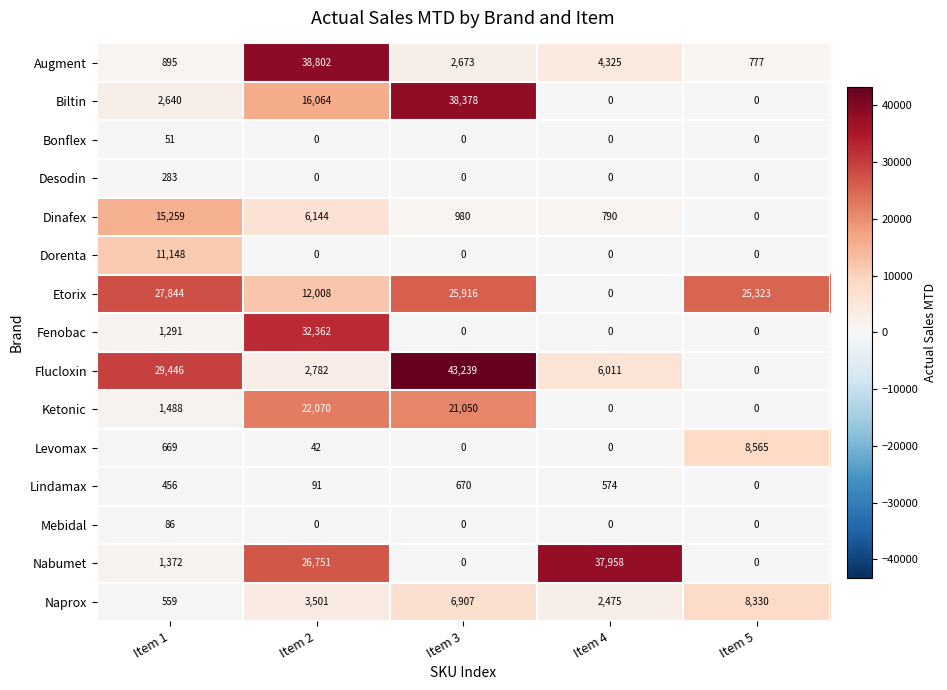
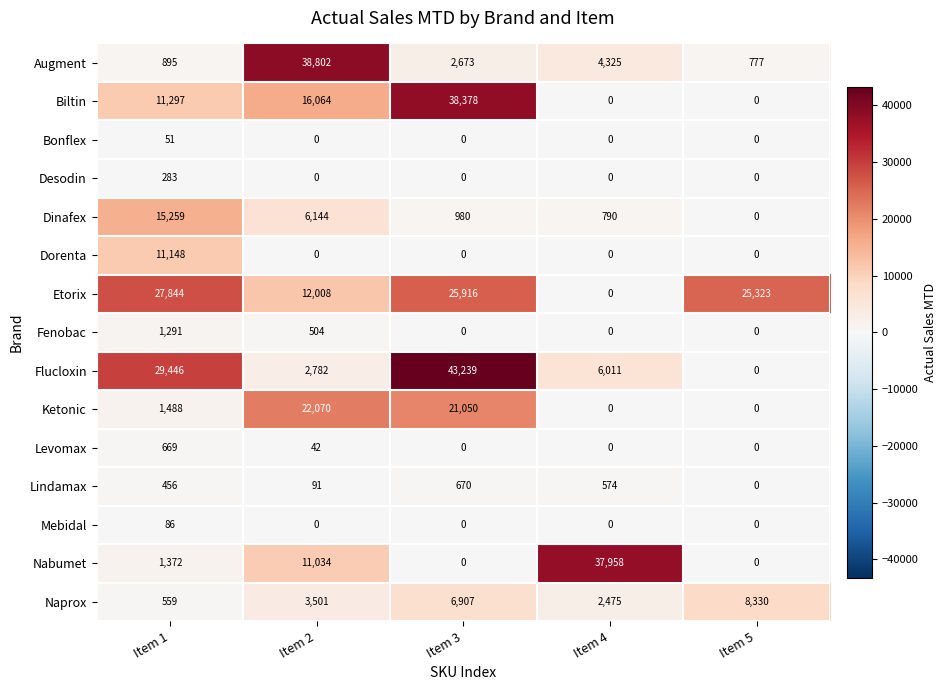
  {
    "Augment": {
      "Item 1": "895",
      "Item 2": "38,802",
      "Item 3": "2,673",
      "Item 4": "4,325",
      "Item 5": "777"
    },
    "Biltin": {
-     "Item 1": "2,640",
+     "Item 1": "11,297",
      "Item 2": "16,064",
      "Item 3": "38,378",
      "Item 4": "0",
      "Item 5": "0"
    },
    "Bonflex": {
      "Item 1": "51",
      "Item 2": "0",
      "Item 3": "0",
      "Item 4": "0",
      "Item 5": "0"
    },
    "Desodin": {
      "Item 1": "283",
      "Item 2": "0",
      "Item 3": "0",
      "Item 4": "0",
      "Item 5": "0"
    },
    "Dinafex": {
      "Item 1": "15,259",
      "Item 2": "6,144",
      "Item 3": "980",
      "Item 4": "790",
      "Item 5": "0"
    },
    "Dorenta": {
      "Item 1": "11,148",
      "Item 2": "0",
      "Item 3": "0",
      "Item 4": "0",
      "Item 5": "0"
    },
    "Etorix": {
      "Item 1": "27,844",
      "Item 2": "12,008",
      "Item 3": "25,916",
      "Item 4": "0",
      "Item 5": "25,323"
    },
    "Fenobac": {
      "Item 1": "1,291",
-     "Item 2": "32,362",
+     "Item 2": "504",
      "Item 3": "0",
      "Item 4": "0",
      "Item 5": "0"
    },
    "Flucloxin": {
      "Item 1": "29,446",
      "Item 2": "2,782",
      "Item 3": "43,239",
      "Item 4": "6,011",
      "Item 5": "0"
    },
    "Ketonic": {
      "Item 1": "1,488",
      "Item 2": "22,070",
      "Item 3": "21,050",
      "Item 4": "0",
      "Item 5": "0"
    },
    "Levomax": {
      "Item 1": "669",
      "Item 2": "42",
      "Item 3": "0",
      "Item 4": "0",
-     "Item 5": "8,565"
+     "Item 5": "0"
    },
    "Lindamax": {
      "Item 1": "456",
      "Item 2": "91",
      "Item 3": "670",
      "Item 4": "574",
      "Item 5": "0"
    },
    "Mebidal": {
      "Item 1": "86",
      "Item 2": "0",
      "Item 3": "0",
      "Item 4": "0",
      "Item 5": "0"
    },
    "Nabumet": {
      "Item 1": "1,372",
-     "Item 2": "26,751",
+     "Item 2": "11,034",
      "Item 3": "0",
      "Item 4": "37,958",
      "Item 5": "0"
    },
    "Naprox": {
      "Item 1": "559",
      "Item 2": "3,501",
      "Item 3": "6,907",
      "Item 4": "2,475",
      "Item 5": "8,330"
    }
  }
